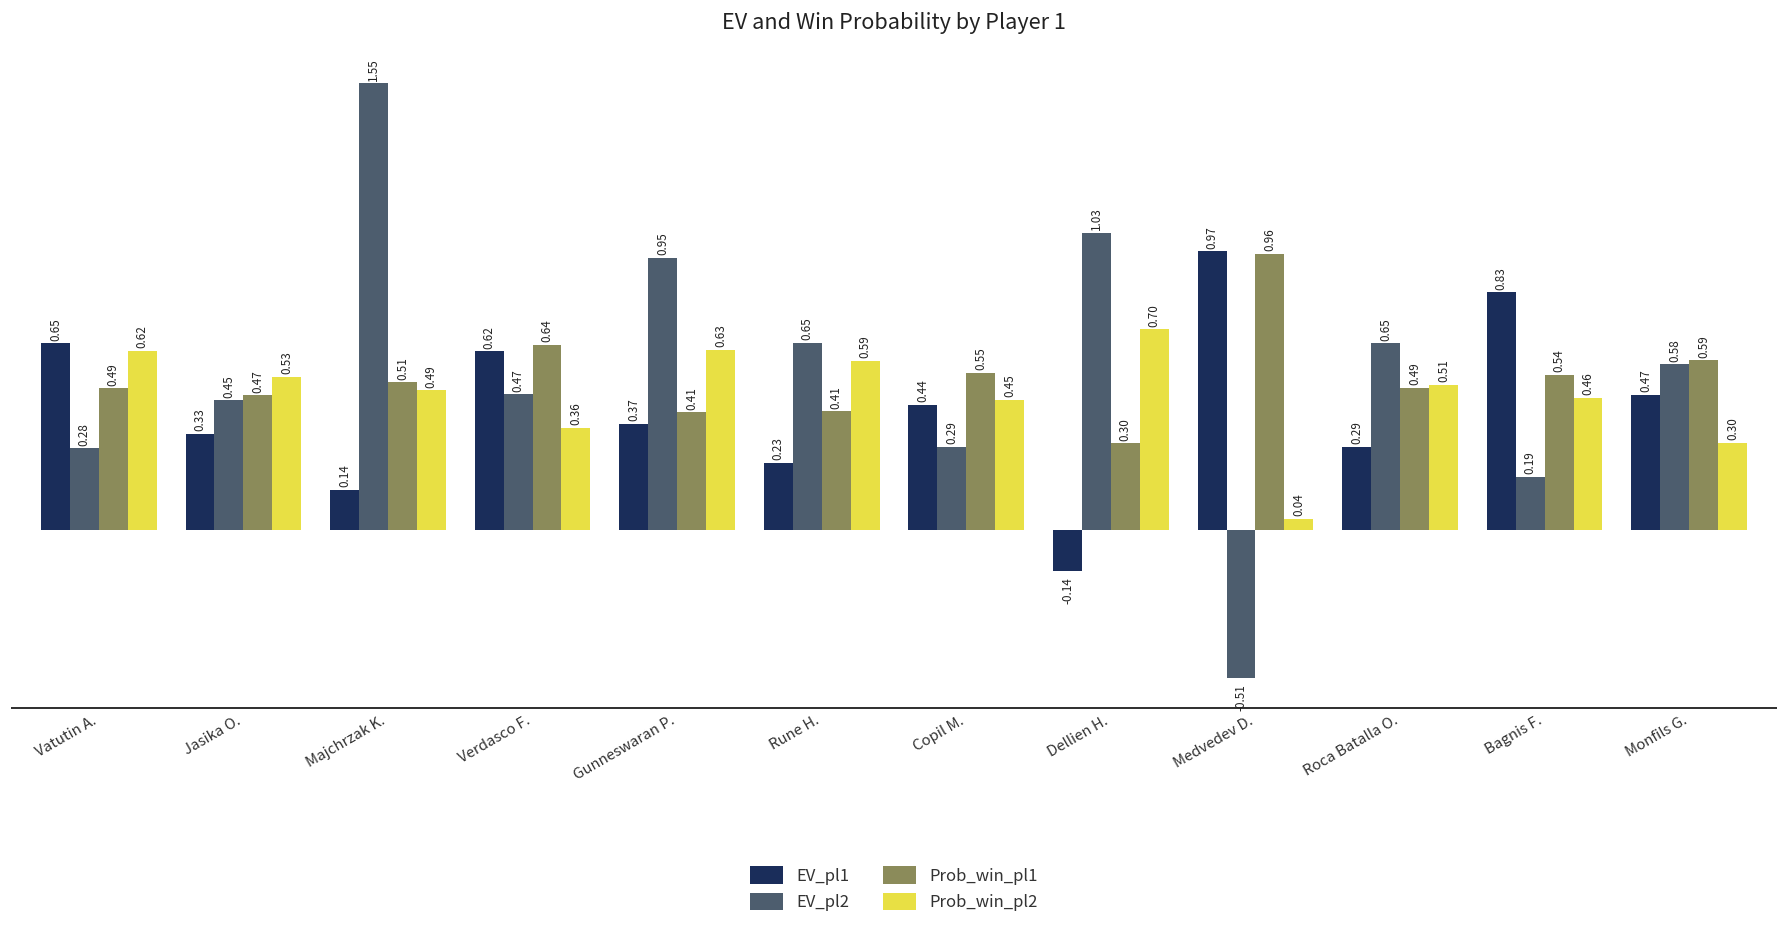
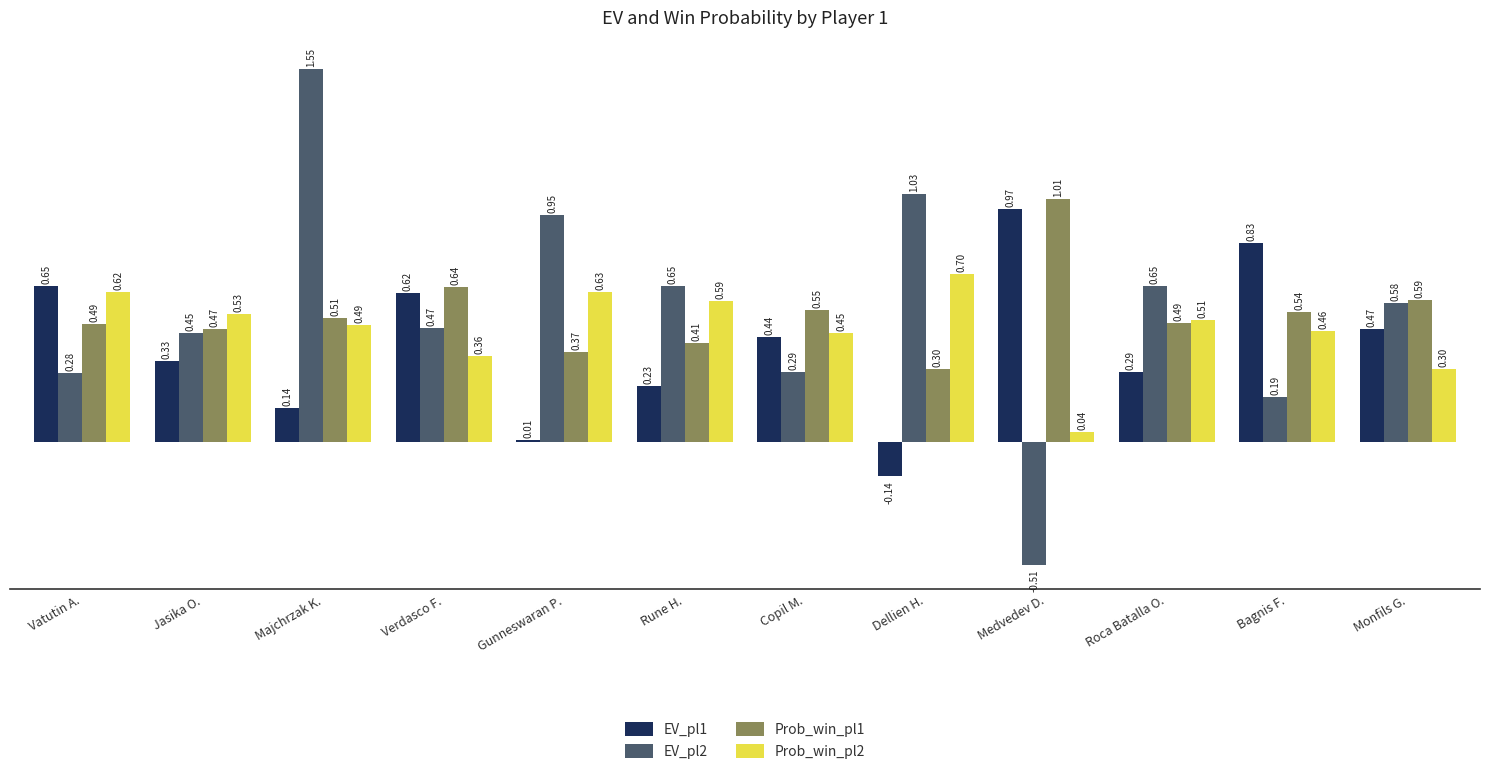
  {
    "EV_pl1": {
      "Vatutin A.": 0.65,
      "Jasika O.": 0.33,
      "Majchrzak K.": 0.14,
      "Verdasco F.": 0.62,
-     "Gunneswaran P.": 0.37,
+     "Gunneswaran P.": 0.01,
      "Rune H.": 0.23,
      "Copil M.": 0.44,
      "Dellien H.": -0.14,
      "Medvedev D.": 0.97,
      "Roca Batalla O.": 0.29,
      "Bagnis F.": 0.83,
      "Monfils G.": 0.47
    },
    "EV_pl2": {
      "Vatutin A.": 0.28,
      "Jasika O.": 0.45,
      "Majchrzak K.": 1.55,
      "Verdasco F.": 0.47,
      "Gunneswaran P.": 0.95,
      "Rune H.": 0.65,
      "Copil M.": 0.29,
      "Dellien H.": 1.03,
      "Medvedev D.": -0.51,
      "Roca Batalla O.": 0.65,
      "Bagnis F.": 0.19,
      "Monfils G.": 0.58
    },
    "Prob_win_pl1": {
      "Vatutin A.": 0.49,
      "Jasika O.": 0.47,
      "Majchrzak K.": 0.51,
      "Verdasco F.": 0.64,
-     "Gunneswaran P.": 0.41,
+     "Gunneswaran P.": 0.37,
      "Rune H.": 0.41,
      "Copil M.": 0.55,
      "Dellien H.": 0.30,
-     "Medvedev D.": 0.96,
+     "Medvedev D.": 1.01,
      "Roca Batalla O.": 0.49,
      "Bagnis F.": 0.54,
      "Monfils G.": 0.59
    },
    "Prob_win_pl2": {
      "Vatutin A.": 0.62,
      "Jasika O.": 0.53,
      "Majchrzak K.": 0.49,
      "Verdasco F.": 0.36,
      "Gunneswaran P.": 0.63,
      "Rune H.": 0.59,
      "Copil M.": 0.45,
      "Dellien H.": 0.70,
      "Medvedev D.": 0.04,
      "Roca Batalla O.": 0.51,
      "Bagnis F.": 0.46,
      "Monfils G.": 0.30
    }
  }
